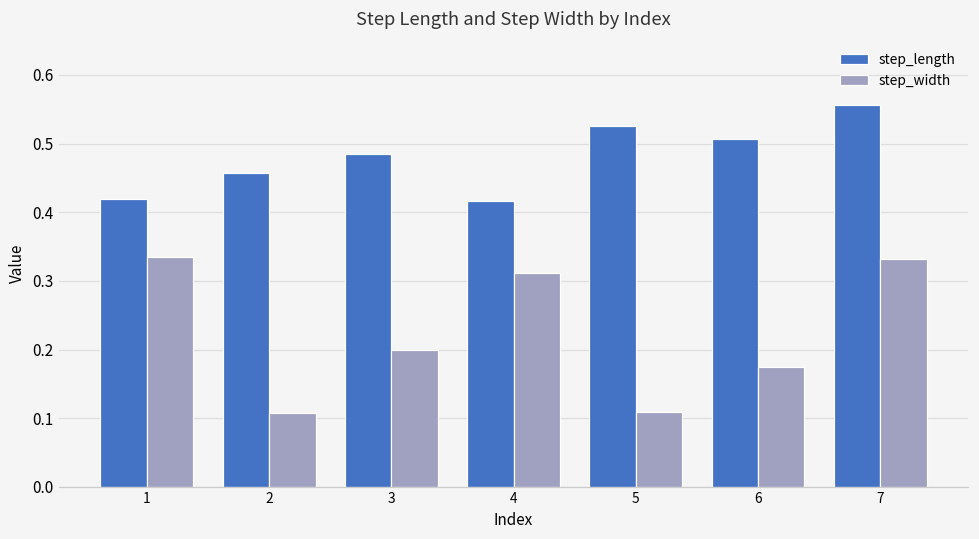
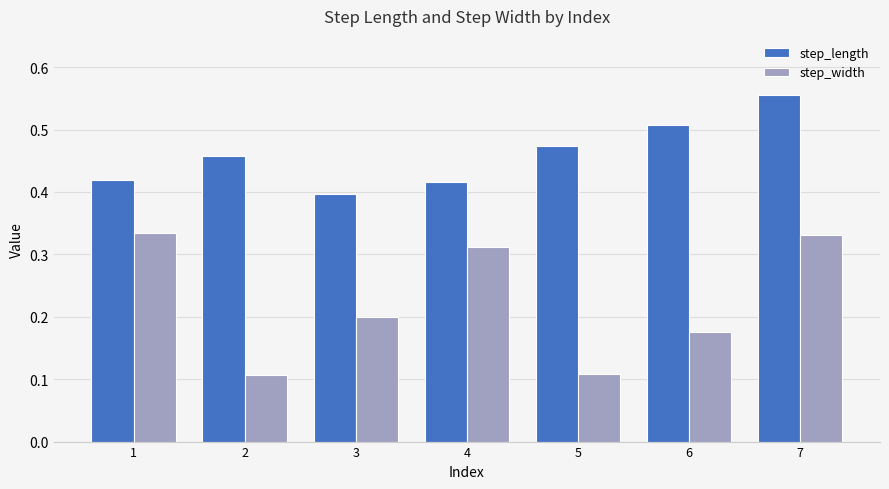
  {
    "step_length": {
      "1": 0.42,
      "2": 0.46,
-     "3": 0.48,
+     "3": 0.40,
      "4": 0.42,
-     "5": 0.53,
+     "5": 0.47,
      "6": 0.51,
      "7": 0.56
    },
    "step_width": {
      "1": 0.33,
      "2": 0.11,
      "3": 0.20,
      "4": 0.31,
      "5": 0.11,
      "6": 0.18,
      "7": 0.33
    }
  }
